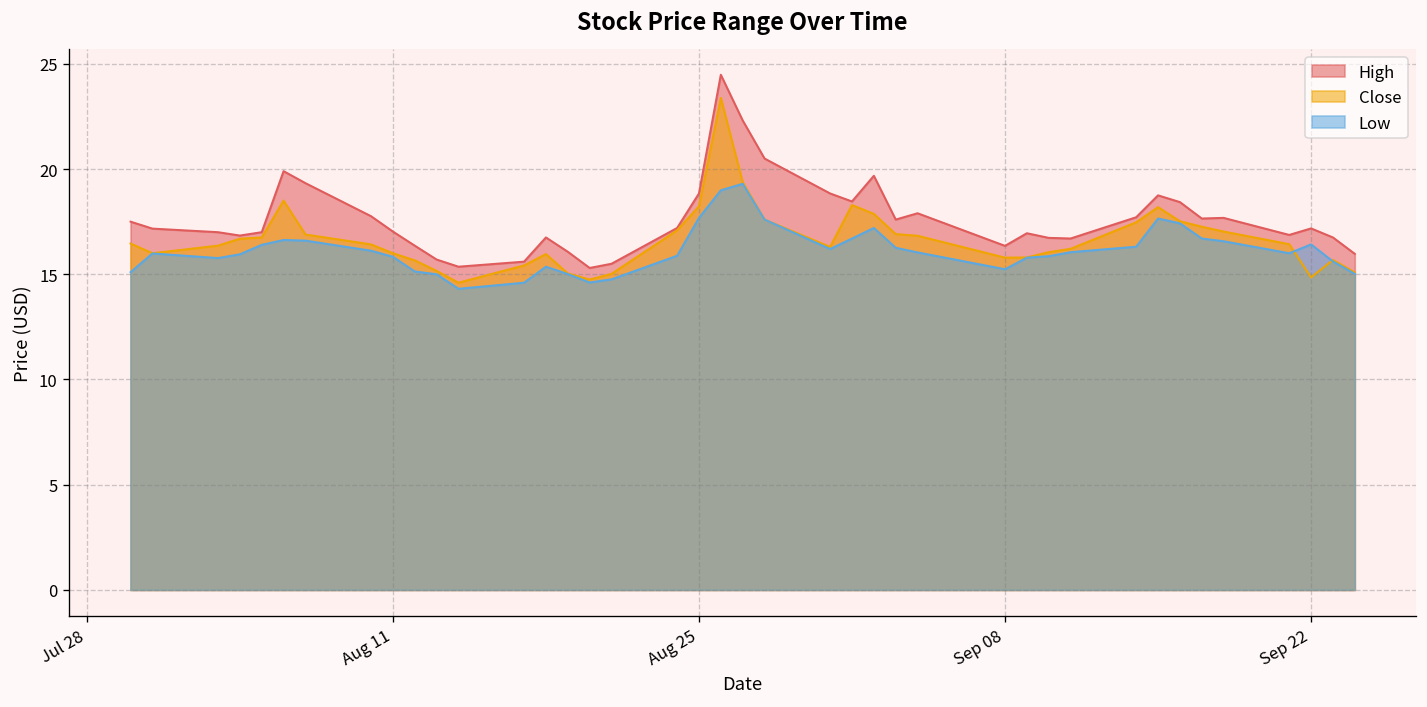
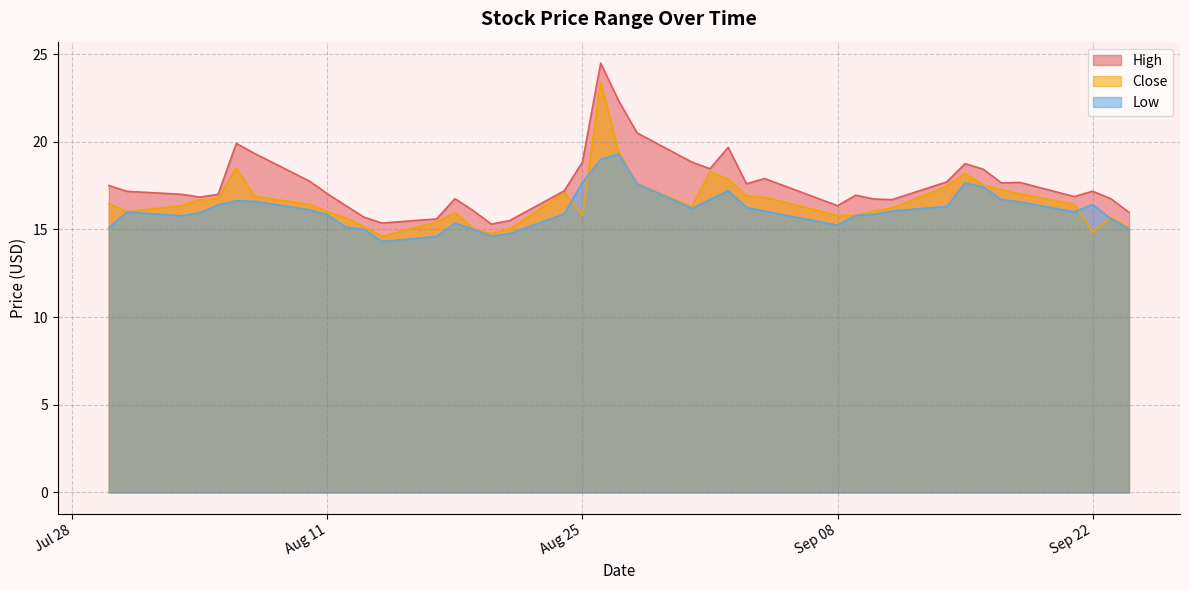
  {
    "High": {
      "Aug 11": 17.0,
      "Aug 25": 18.8,
      "Sep 08": 16.4,
      "Sep 22": 17.2
    },
    "Close": {
      "Aug 11": 16.0,
-     "Aug 25": 18.2,
+     "Aug 25": 15.8,
      "Sep 08": 15.8,
      "Sep 22": 14.9
    },
    "Low": {
      "Aug 11": 15.8,
      "Aug 25": 17.7,
      "Sep 08": 15.2,
      "Sep 22": 16.4
    }
  }
